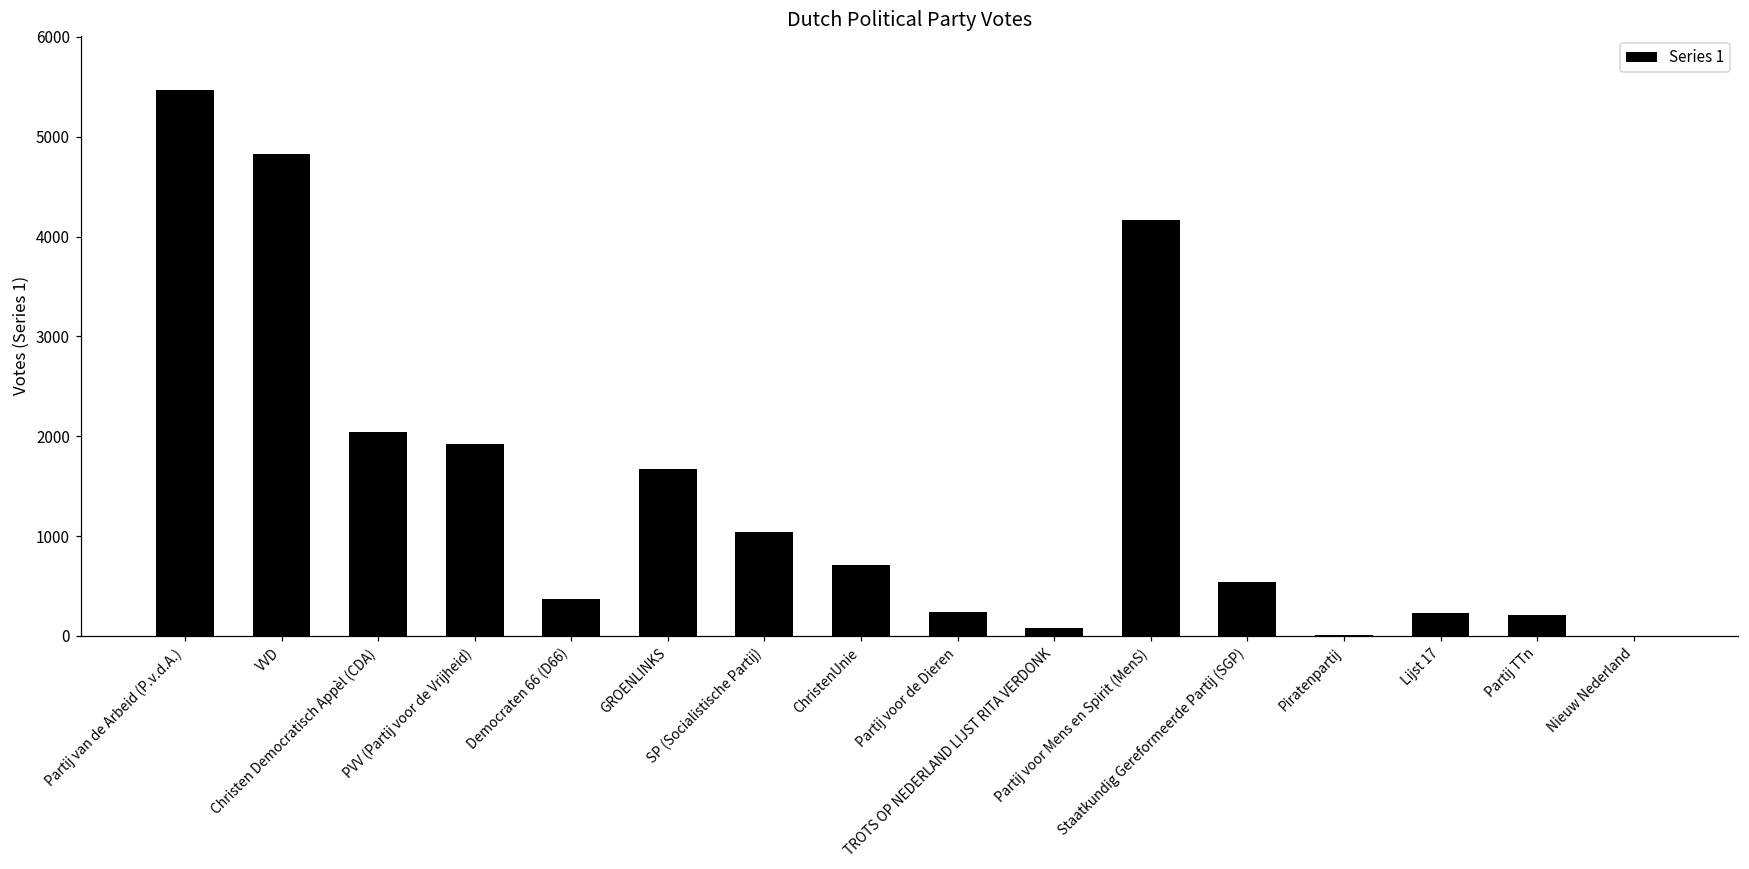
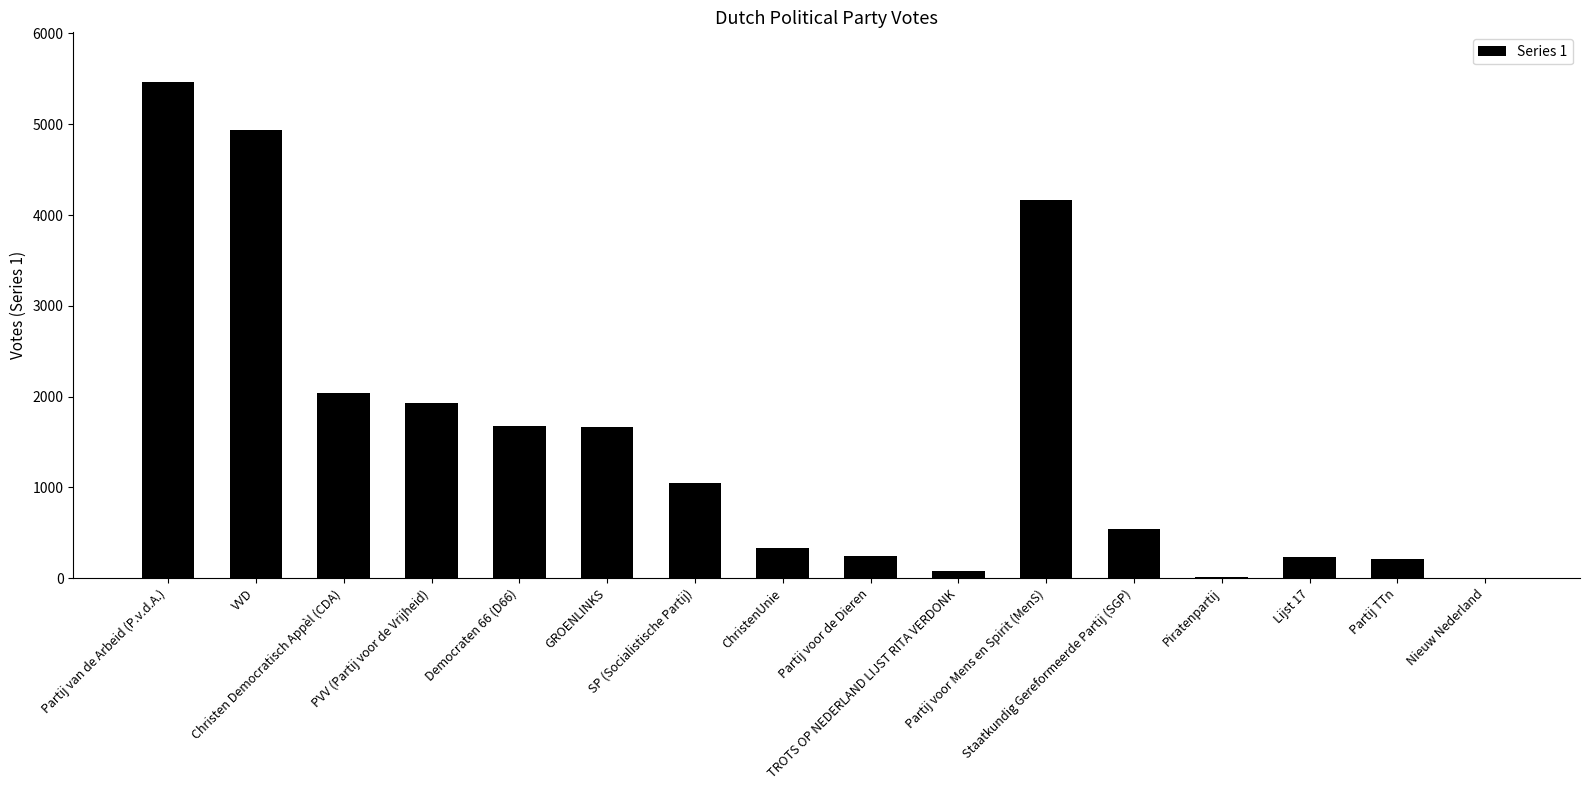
  {
    "Partij van de Arbeid (P.v.d.A.)": 5500,
-   "VVD": 4800,
+   "VVD": 4900,
    "Christen Democratisch Appèl (CDA)": 2000,
    "PVV (Partij voor de Vrijheid)": 1900,
-   "Democraten 66 (D66)": 400,
+   "Democraten 66 (D66)": 1700,
    "GROENLINKS": 1700,
    "SP (Socialistische Partij)": 1000,
-   "ChristenUnie": 700,
+   "ChristenUnie": 300,
    "Partij voor de Dieren": 200,
    "TROTS OP NEDERLAND LIJST RITA VERDONK": 100,
    "Partij voor Mens en Spirit (MenS)": 4200,
    "Staatkundig Gereformeerde Partij (SGP)": 500,
    "Lijst 17": 200,
    "Partij TTn": 200
  }
